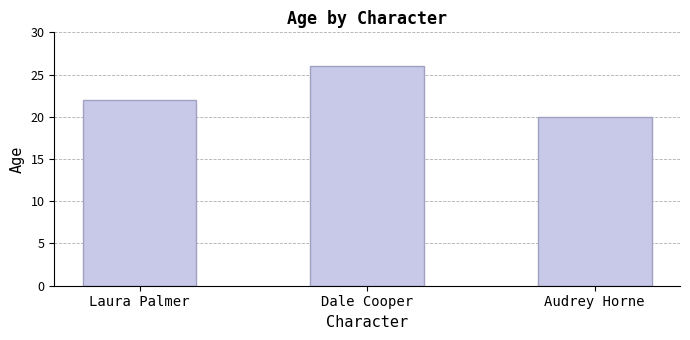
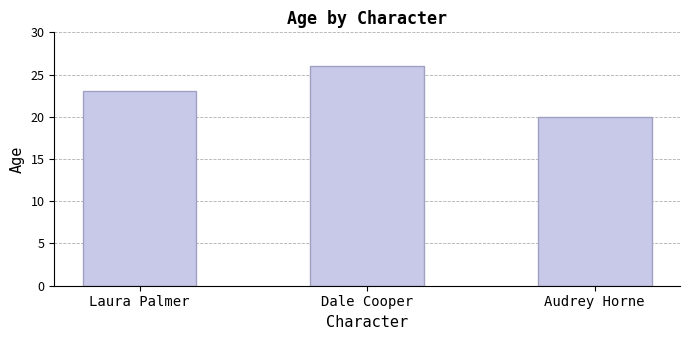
  {
-   "Laura Palmer": 22,
+   "Laura Palmer": 23,
    "Dale Cooper": 26,
    "Audrey Horne": 20
  }
